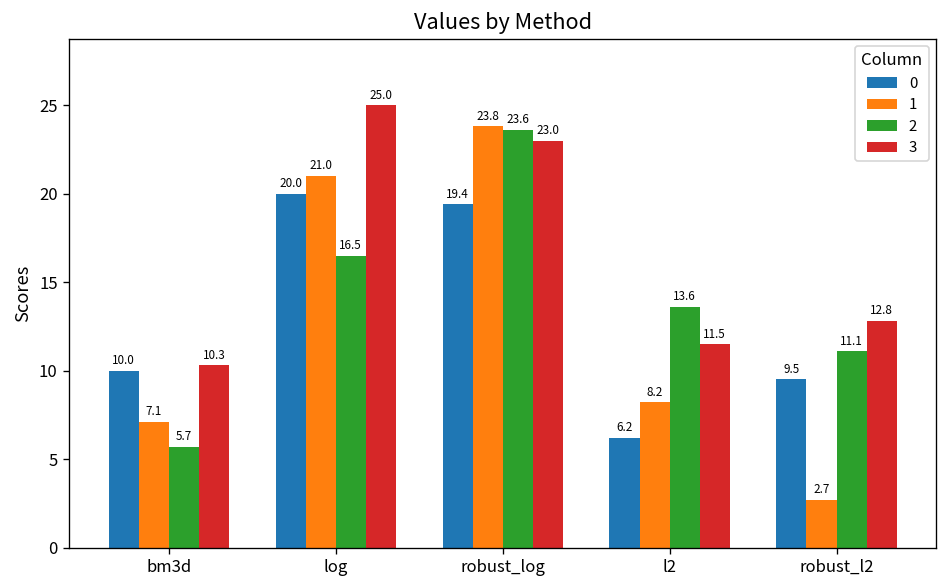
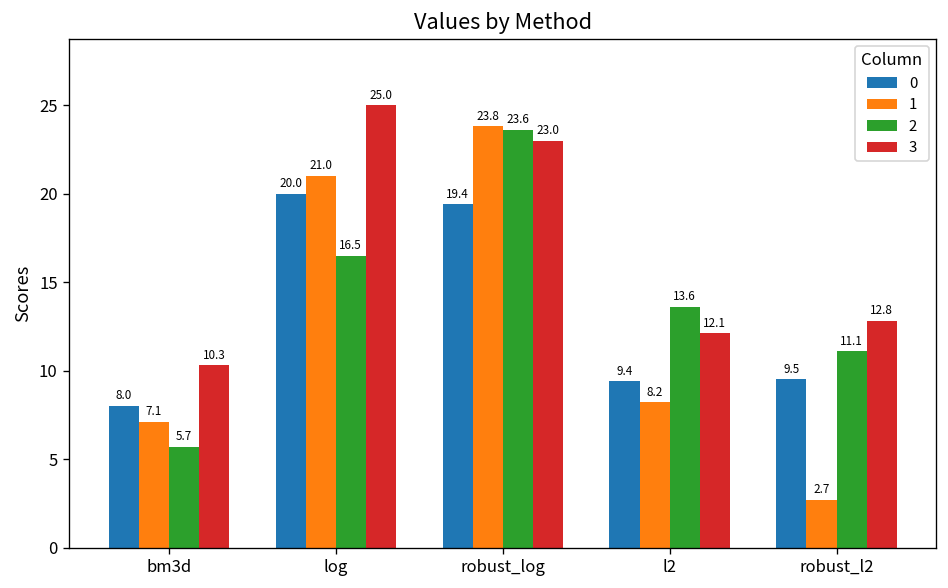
  {
    "0": {
-     "bm3d": 10.0,
+     "bm3d": 8.0,
      "log": 20.0,
      "robust_log": 19.4,
-     "l2": 6.2,
+     "l2": 9.4,
      "robust_l2": 9.5
    },
    "1": {
      "bm3d": 7.1,
      "log": 21.0,
      "robust_log": 23.8,
      "l2": 8.2,
      "robust_l2": 2.7
    },
    "2": {
      "bm3d": 5.7,
      "log": 16.5,
      "robust_log": 23.6,
      "l2": 13.6,
      "robust_l2": 11.1
    },
    "3": {
      "bm3d": 10.3,
      "log": 25.0,
      "robust_log": 23.0,
-     "l2": 11.5,
+     "l2": 12.1,
      "robust_l2": 12.8
    }
  }
